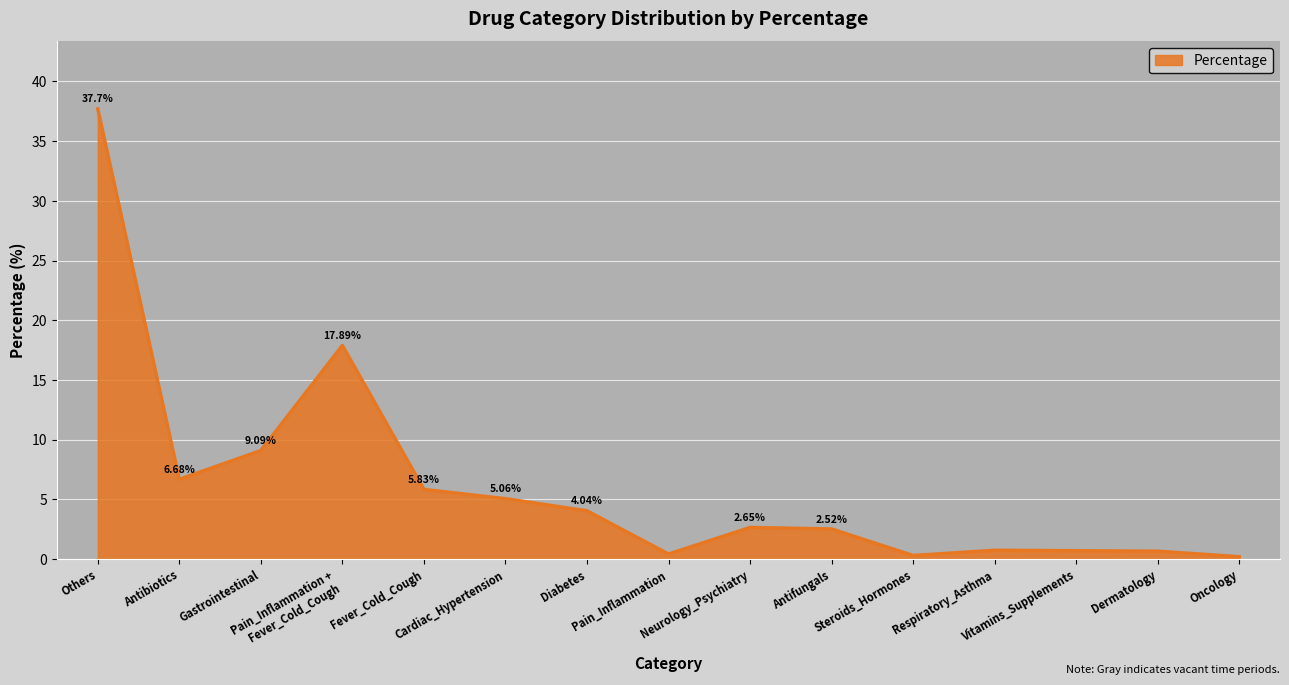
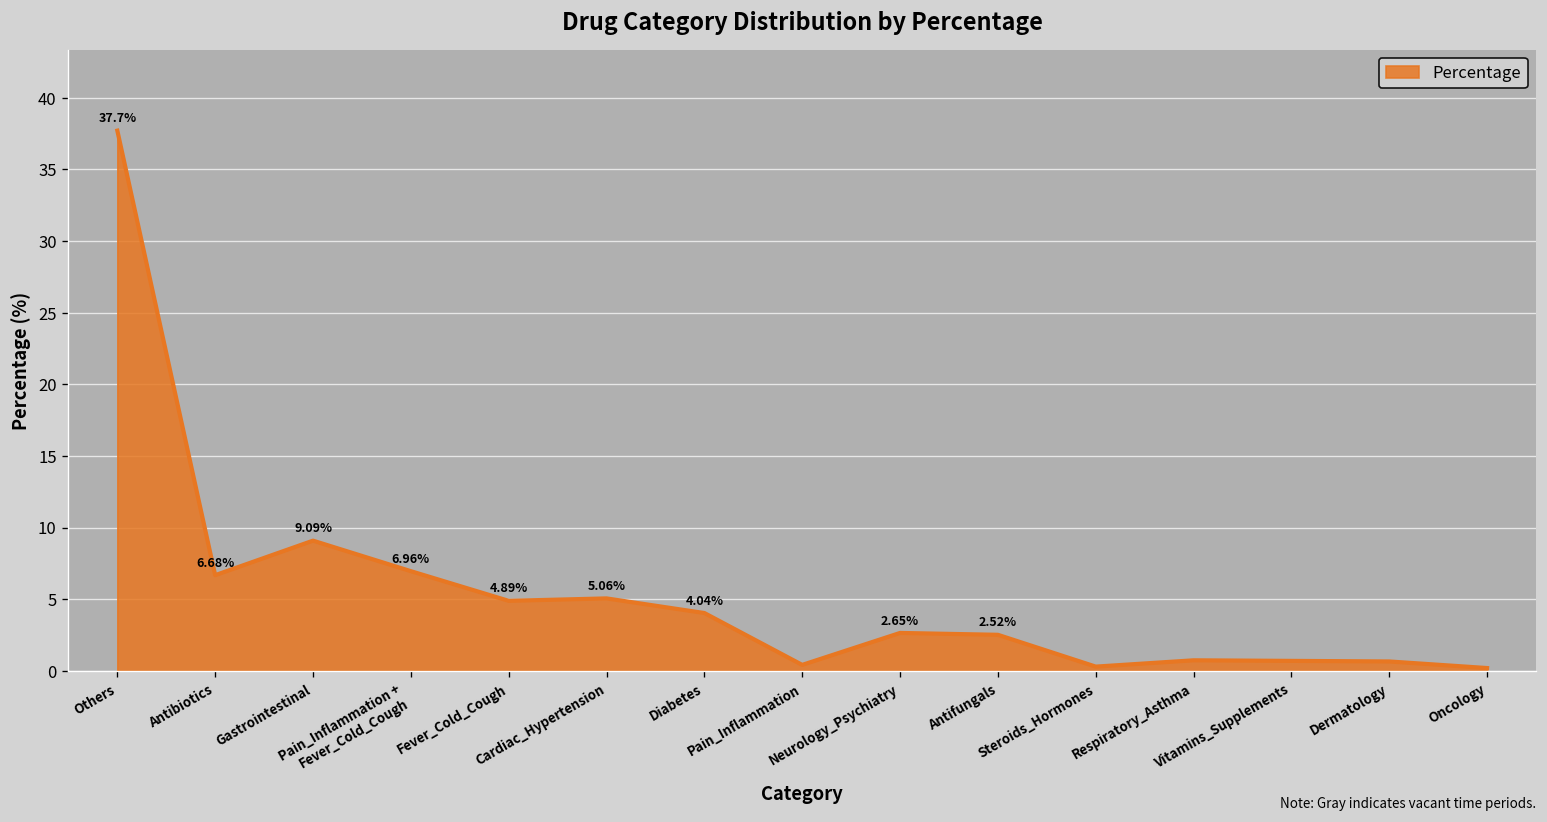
  {
    "Others": "37.7%",
    "Antibiotics": "6.68%",
    "Gastrointestinal": "9.09%",
-   "Pain_Inflammation + Fever_Cold_Cough": "17.89%",
-   "Fever_Cold_Cough": "5.83%",
+   "Pain_Inflammation + Fever_Cold_Cough": "6.96%",
+   "Fever_Cold_Cough": "4.89%",
    "Cardiac_Hypertension": "5.06%",
    "Diabetes": "4.04%",
    "Neurology_Psychiatry": "2.65%",
    "Antifungals": "2.52%"
  }
